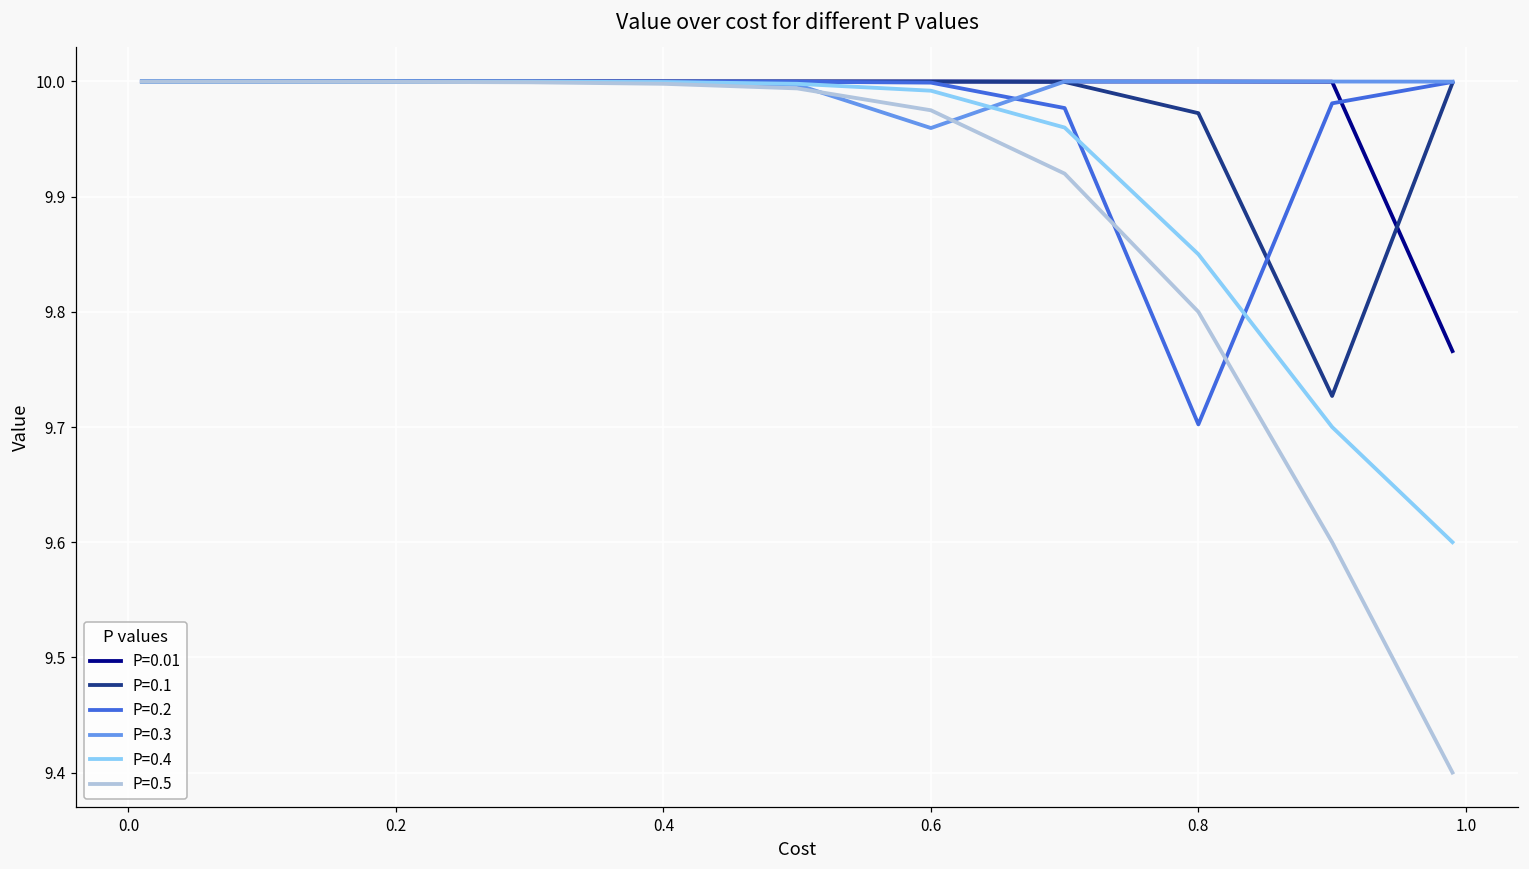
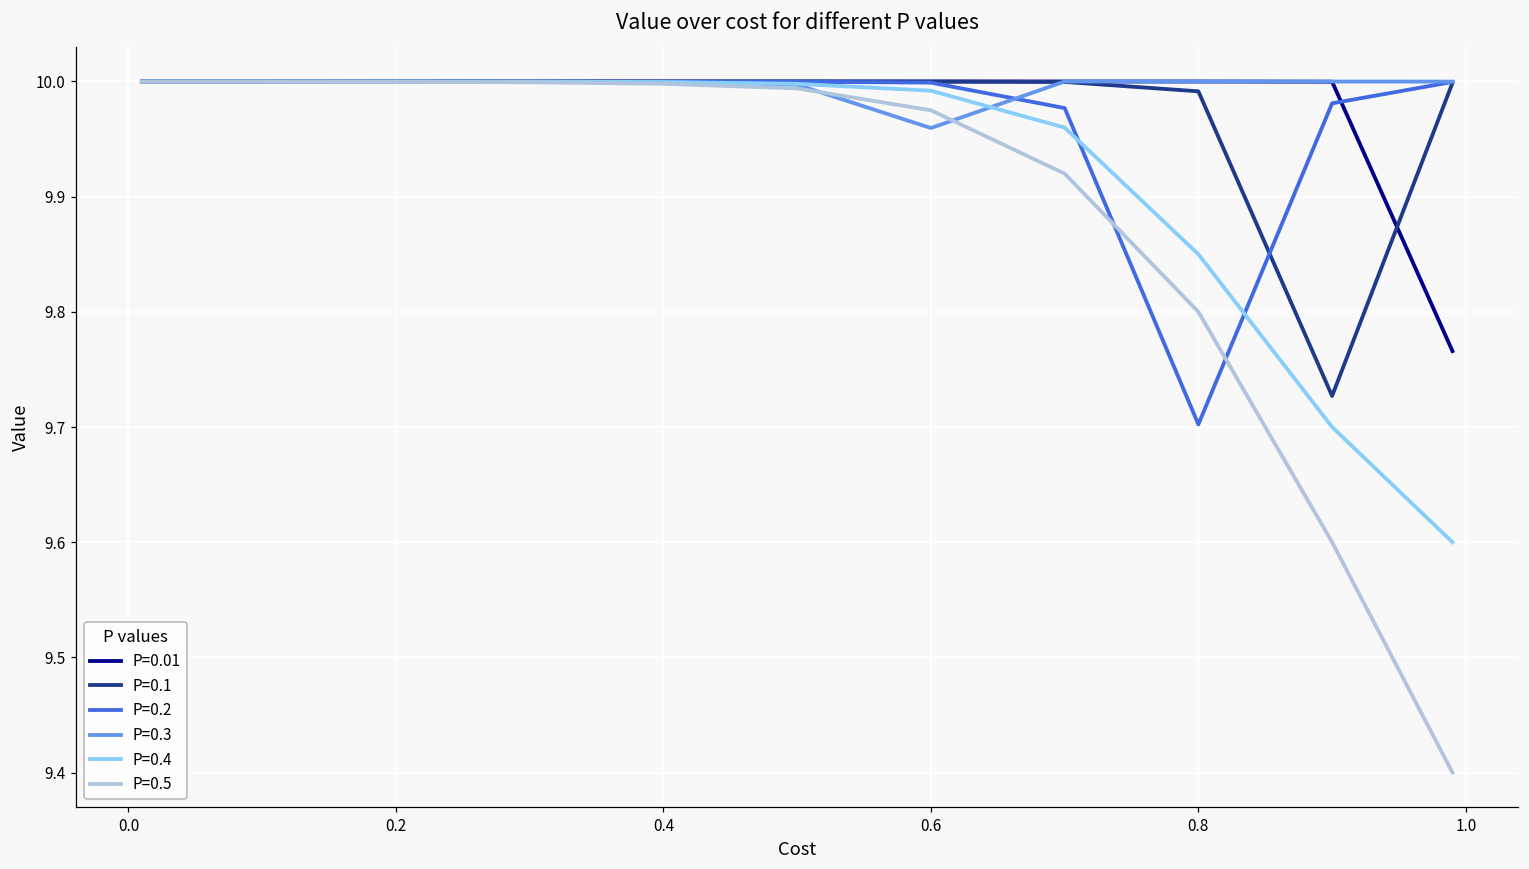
  {
    "P=0.1": {
-     "0.8": 9.972
+     "0.8": 9.991
    }
  }
